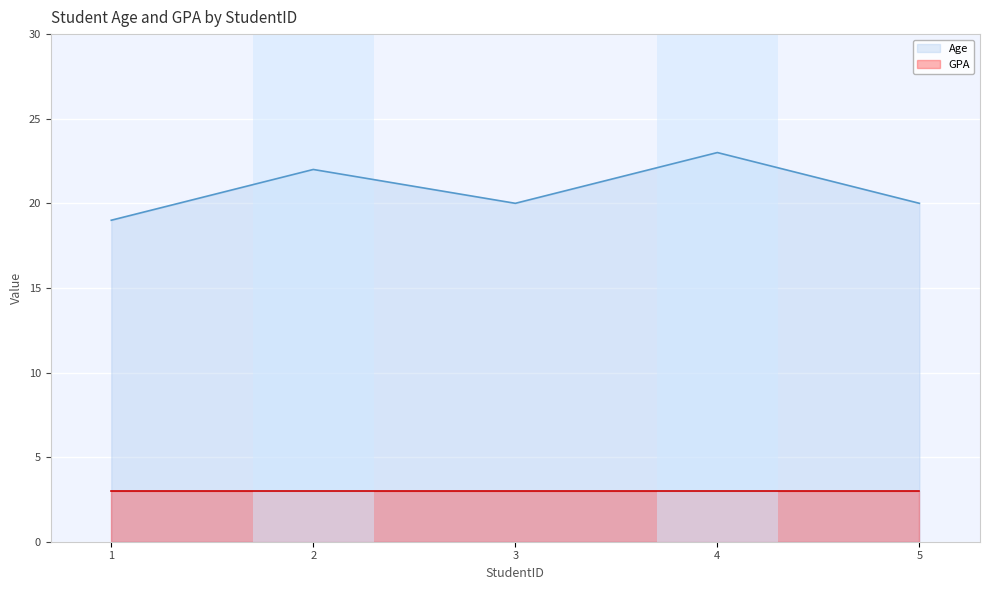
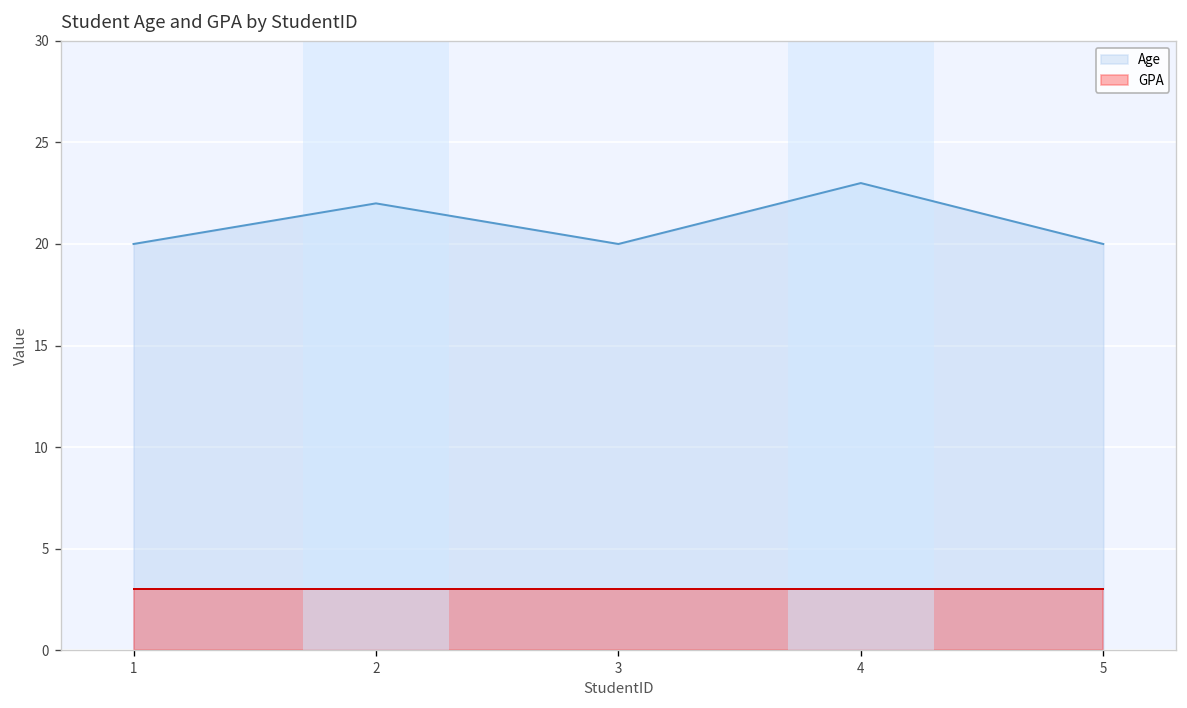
  {
    "Age": {
-     "1": 19,
+     "1": 20,
      "3": 20,
      "5": 20
    },
    "GPA": {
      "1": 3,
      "3": 3,
      "5": 3
    }
  }
